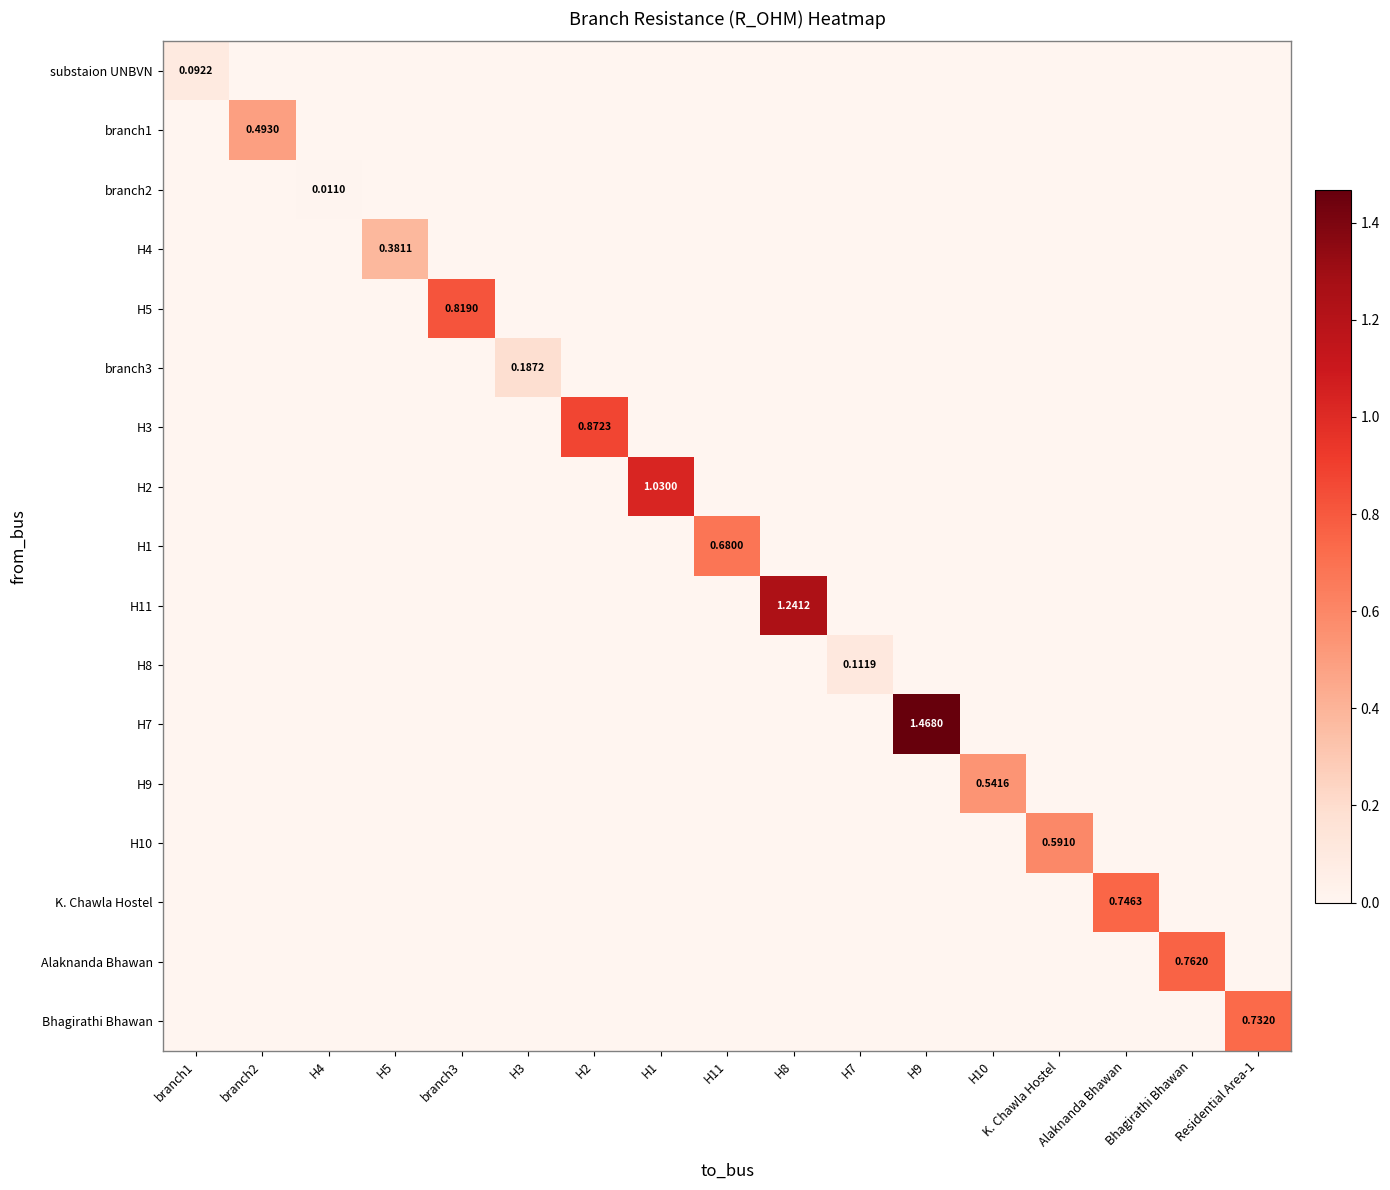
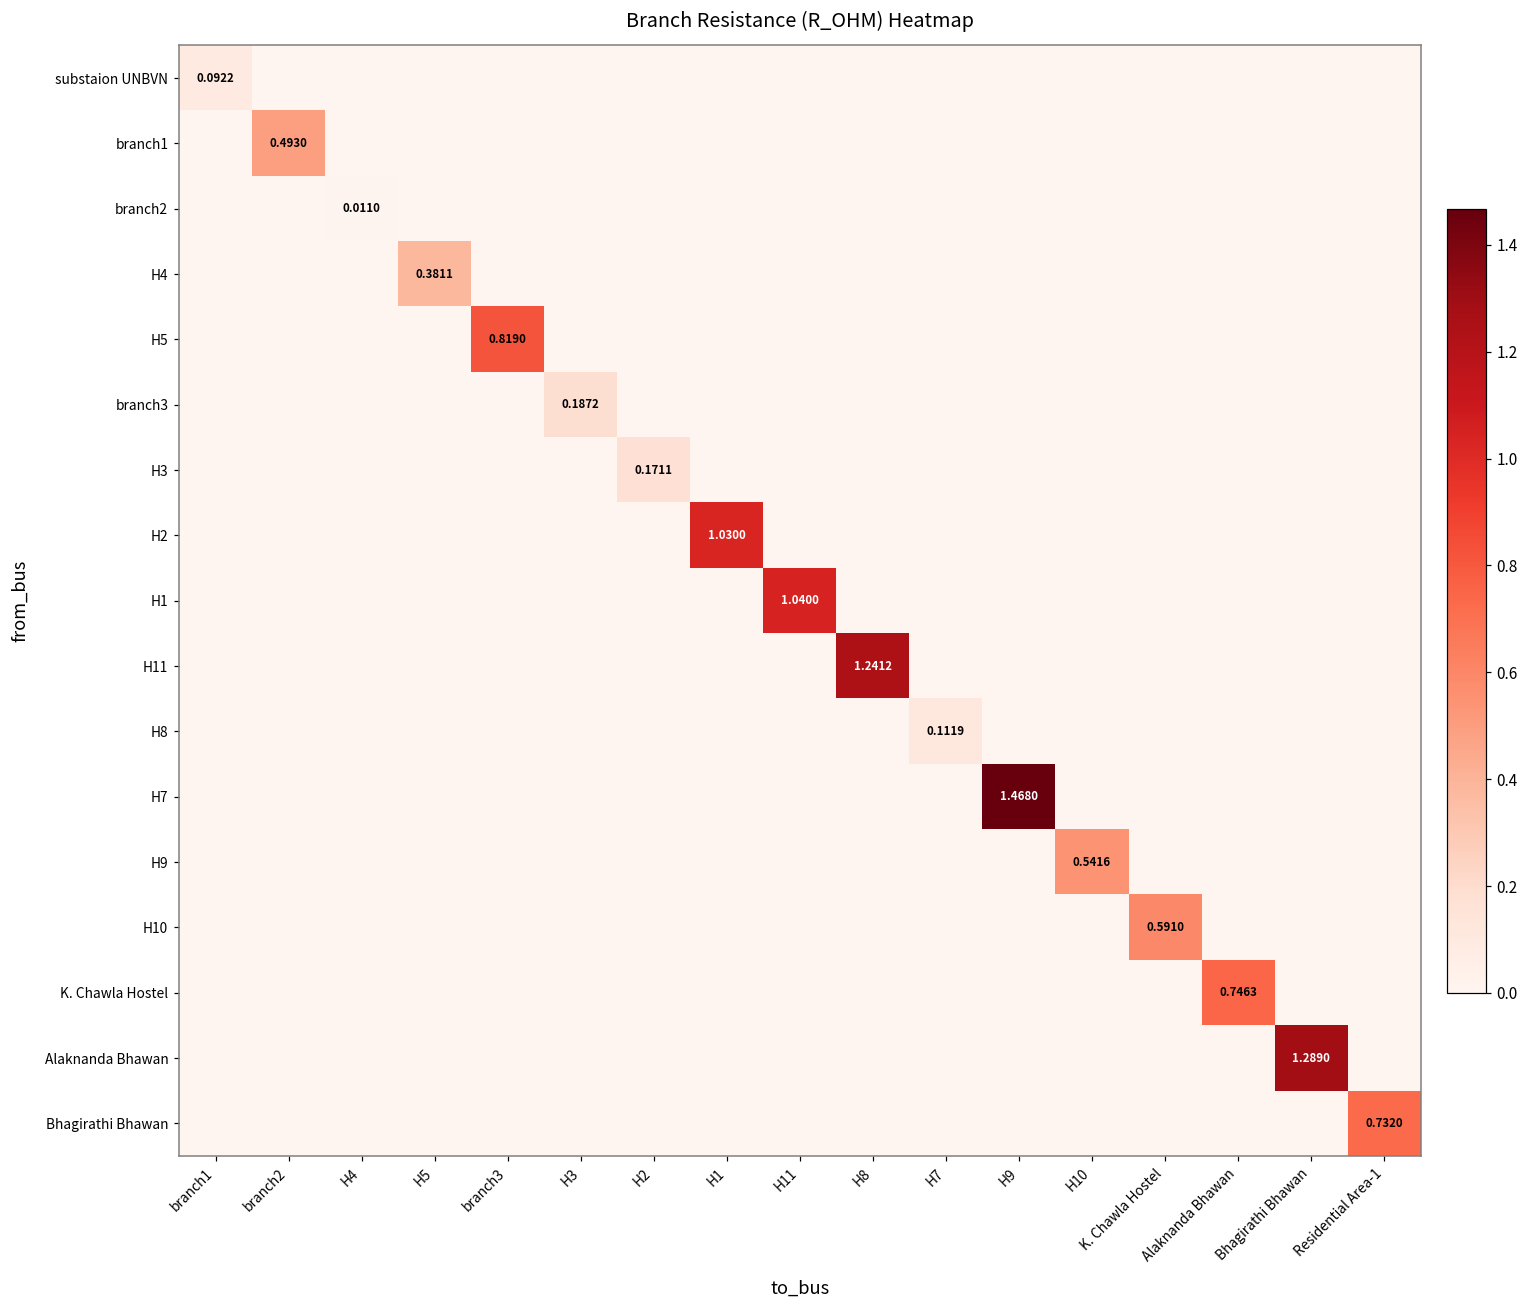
  {
    "substaion UNBVN": {
      "branch1": 0.0922
    },
    "branch1": {
      "branch2": 0.4930
    },
    "branch2": {
      "H4": 0.0110
    },
    "H4": {
      "H5": 0.3811
    },
    "H5": {
      "branch3": 0.8190
    },
    "branch3": {
      "H3": 0.1872
    },
    "H3": {
-     "H2": 0.8723
+     "H2": 0.1711
    },
    "H2": {
      "H1": 1.0300
    },
    "H1": {
-     "H11": 0.6800
+     "H11": 1.0400
    },
    "H11": {
      "H8": 1.2412
    },
    "H8": {
      "H7": 0.1119
    },
    "H7": {
      "H9": 1.4680
    },
    "H9": {
      "H10": 0.5416
    },
    "H10": {
      "K. Chawla Hostel": 0.5910
    },
    "K. Chawla Hostel": {
      "Alaknanda Bhawan": 0.7463
    },
    "Alaknanda Bhawan": {
-     "Bhagirathi Bhawan": 0.7620
+     "Bhagirathi Bhawan": 1.2890
    },
    "Bhagirathi Bhawan": {
      "Residential Area-1": 0.7320
    }
  }
